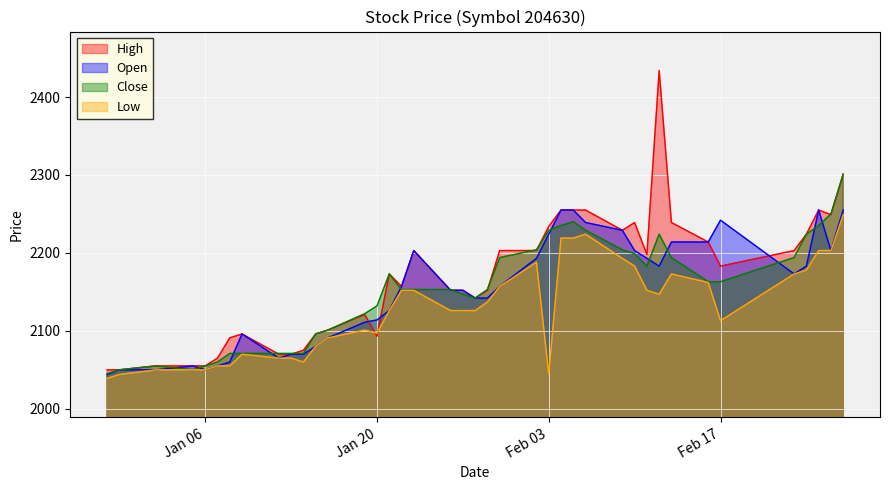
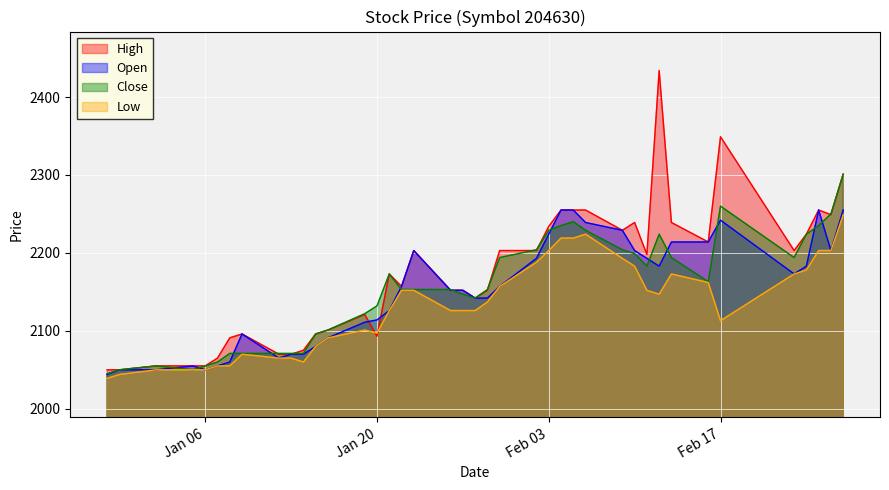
  {
    "High": {
      "Jan 20": 2090,
      "Feb 03": 2230,
-     "Feb 17": 2180
+     "Feb 17": 2350
    },
    "Open": {
      "Jan 20": 2110,
      "Feb 03": 2220,
      "Feb 17": 2240
    },
    "Close": {
      "Jan 20": 2130,
      "Feb 03": 2230,
-     "Feb 17": 2160
+     "Feb 17": 2260
    },
    "Low": {
      "Jan 20": 2100,
-     "Feb 03": 2050,
+     "Feb 03": 2200,
      "Feb 17": 2110
    }
  }
